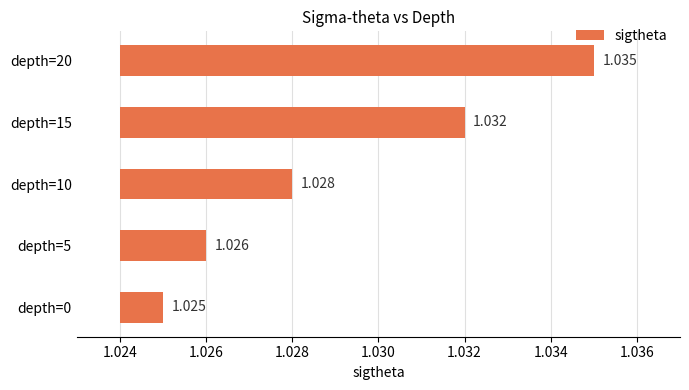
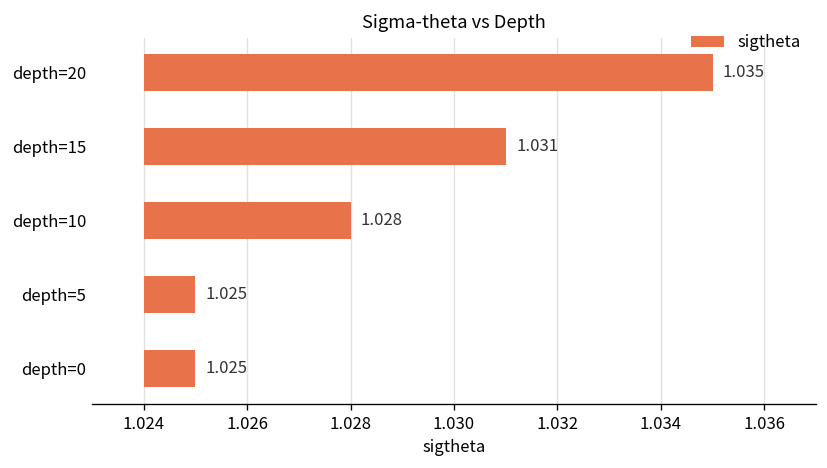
  {
-   "depth=15": 1.032,
-   "depth=5": 1.026
+   "depth=15": 1.031,
+   "depth=5": 1.025
  }
